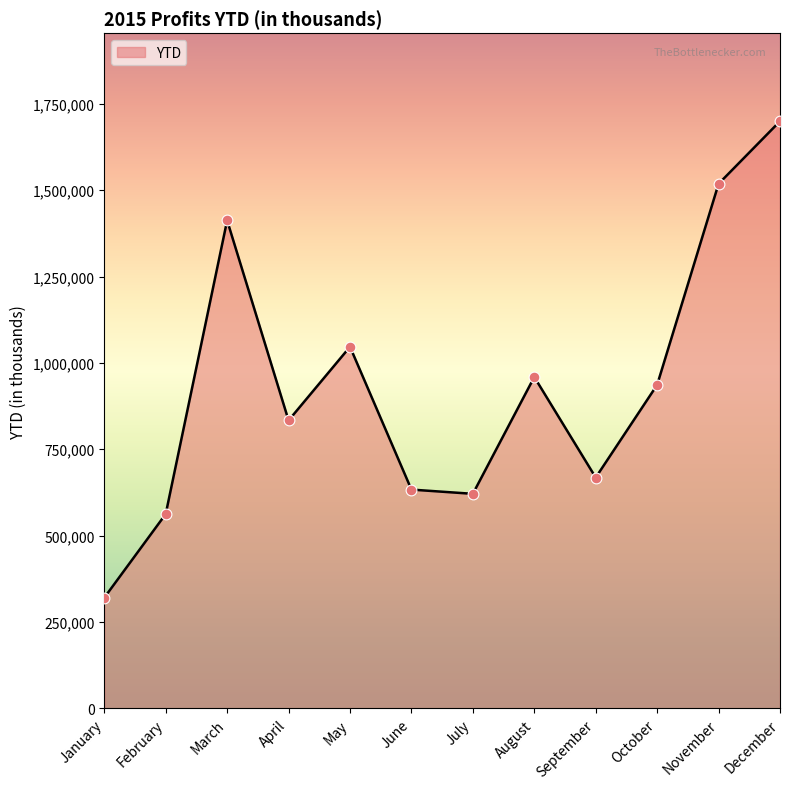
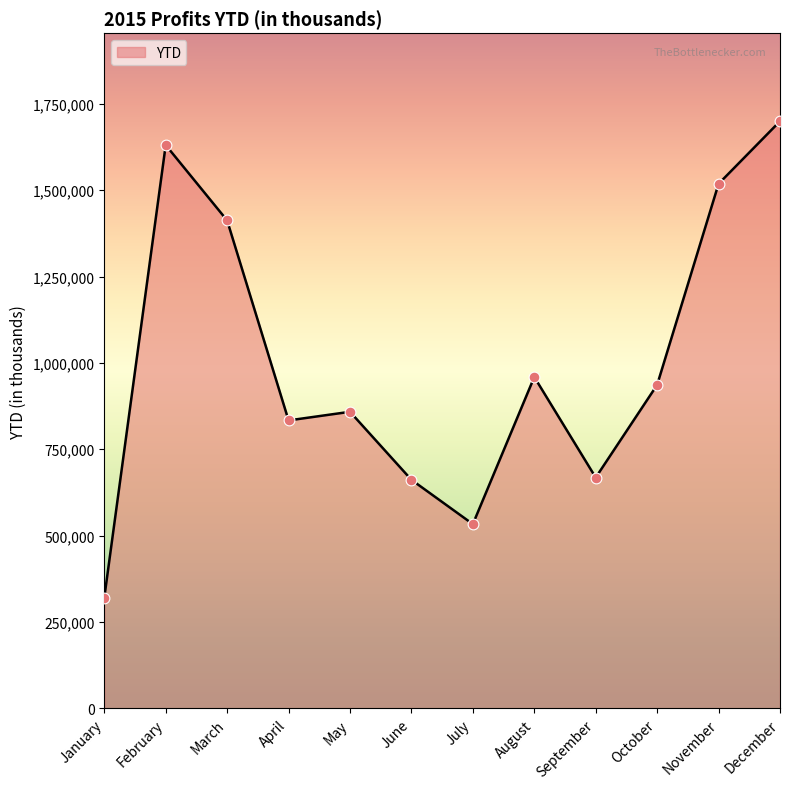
  {
    "January": "320,000",
-   "February": "560,000",
+   "February": "1,630,000",
    "March": "1,410,000",
    "April": "830,000",
-   "May": "1,050,000",
-   "June": "630,000",
-   "July": "620,000",
+   "May": "860,000",
+   "June": "660,000",
+   "July": "530,000",
    "August": "960,000",
    "September": "670,000",
    "October": "940,000",
    "November": "1,520,000",
    "December": "1,700,000"
  }
